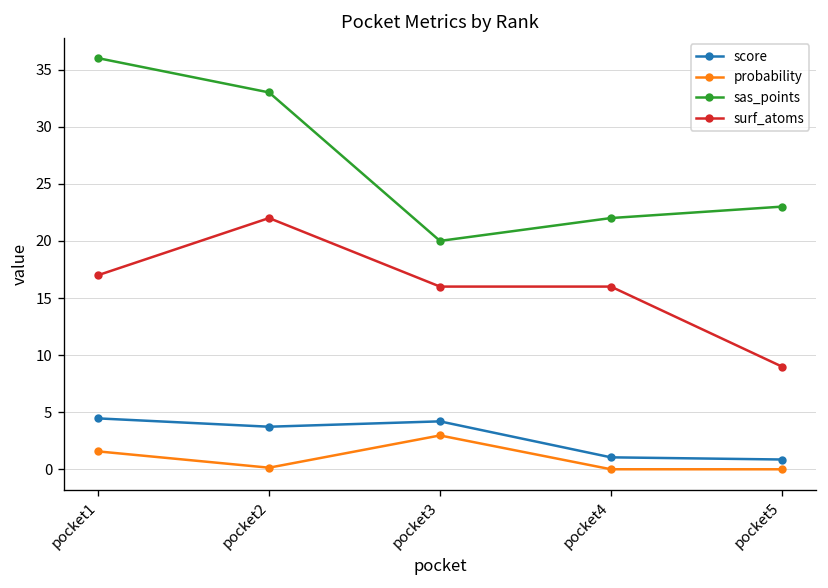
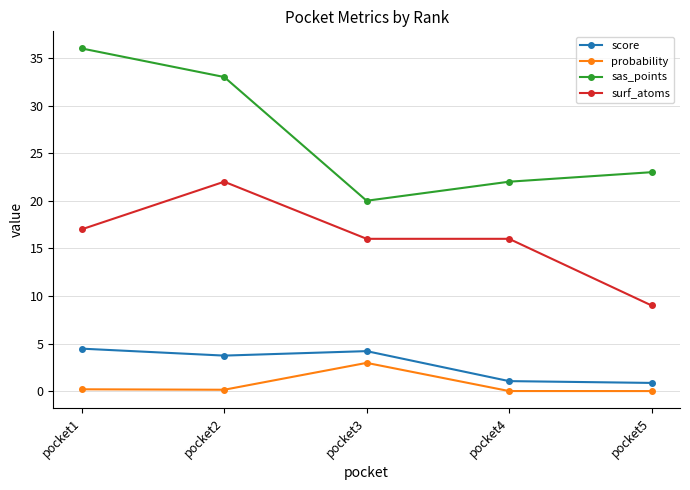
  {
    "score": {
      "pocket1": 4,
      "pocket2": 4,
      "pocket3": 4,
      "pocket4": 1,
      "pocket5": 1
    },
    "probability": {
-     "pocket1": 2,
+     "pocket1": 0,
      "pocket2": 0,
      "pocket3": 3,
      "pocket4": 0,
      "pocket5": 0
    },
    "sas_points": {
      "pocket1": 36,
      "pocket2": 33,
      "pocket3": 20,
      "pocket4": 22,
      "pocket5": 23
    },
    "surf_atoms": {
      "pocket1": 17,
      "pocket2": 22,
      "pocket3": 16,
      "pocket4": 16,
      "pocket5": 9
    }
  }
